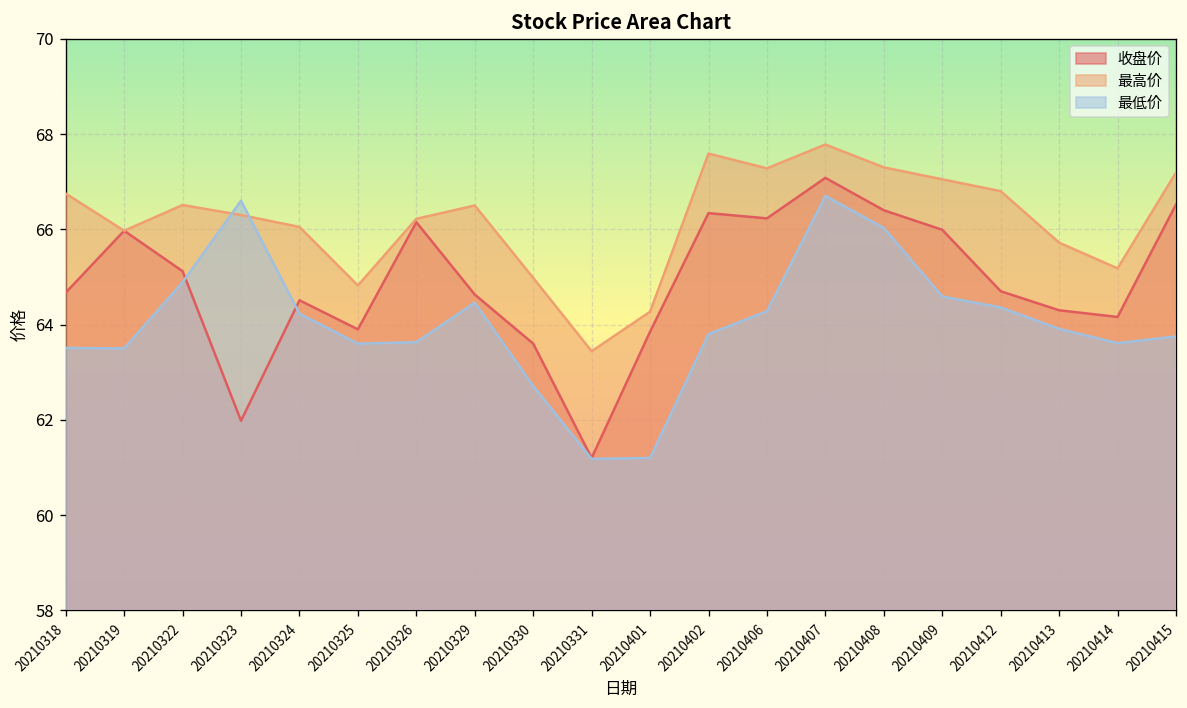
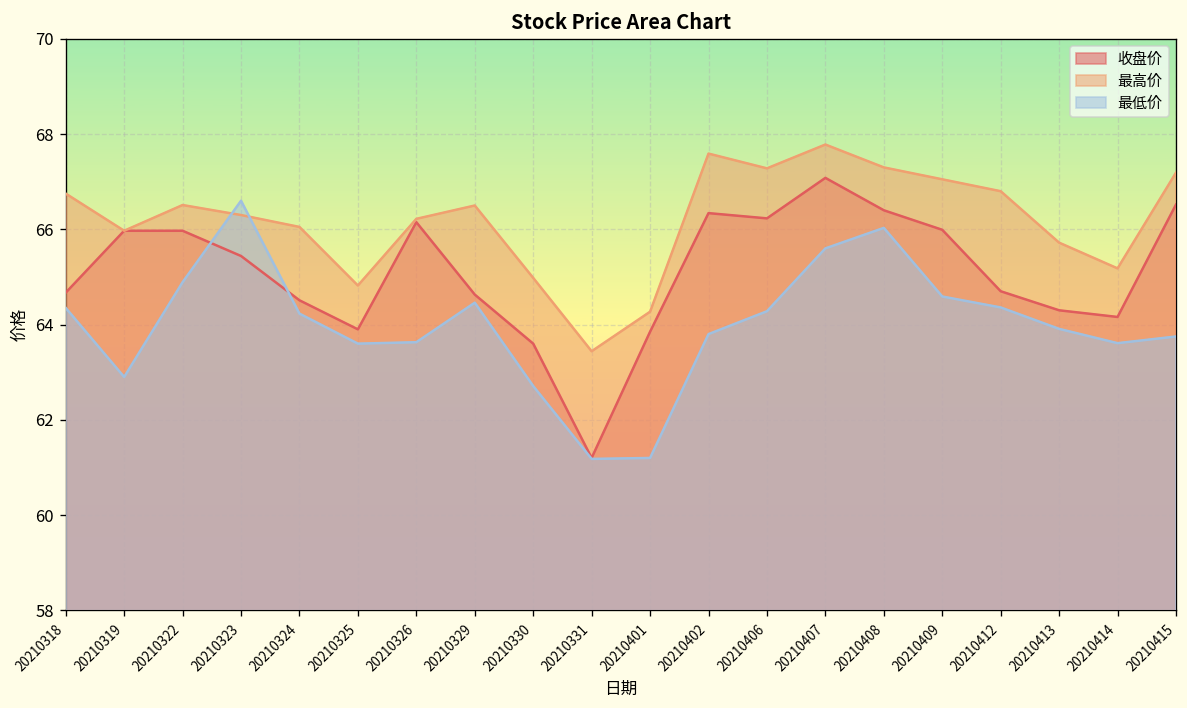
  {
    "收盘价": {
      "20210318": 64.7,
-     "20210322": 65.1,
-     "20210323": 62.0,
+     "20210322": 66.0,
+     "20210323": 65.4,
      "20210324": 64.5,
      "20210325": 63.9,
      "20210326": 66.2,
      "20210329": 64.6,
      "20210330": 63.6,
      "20210401": 63.9,
      "20210402": 66.3,
      "20210406": 66.2,
      "20210407": 67.1,
      "20210408": 66.4,
      "20210409": 66.0,
      "20210412": 64.7,
      "20210413": 64.3,
      "20210414": 64.2,
      "20210415": 66.5
    },
    "最高价": {
      "20210318": 66.8,
      "20210322": 66.5,
      "20210323": 66.3,
      "20210324": 66.1,
      "20210325": 64.8,
      "20210326": 66.2,
      "20210329": 66.5,
      "20210330": 65.0,
      "20210331": 63.4,
      "20210401": 64.3,
      "20210402": 67.6,
      "20210406": 67.3,
      "20210407": 67.8,
      "20210408": 67.3,
      "20210409": 67.1,
      "20210412": 66.8,
      "20210413": 65.7,
      "20210414": 65.2,
      "20210415": 67.2
    },
    "最低价": {
-     "20210318": 63.5,
-     "20210319": 63.5,
+     "20210318": 64.4,
+     "20210319": 62.9,
      "20210322": 64.9,
      "20210323": 66.6,
      "20210324": 64.2,
      "20210325": 63.6,
      "20210326": 63.6,
      "20210329": 64.5,
      "20210330": 62.7,
      "20210401": 61.2,
      "20210402": 63.8,
      "20210406": 64.3,
-     "20210407": 66.7,
+     "20210407": 65.6,
      "20210408": 66.0,
      "20210409": 64.6,
      "20210412": 64.4,
      "20210413": 63.9,
      "20210414": 63.6,
      "20210415": 63.8
    }
  }
